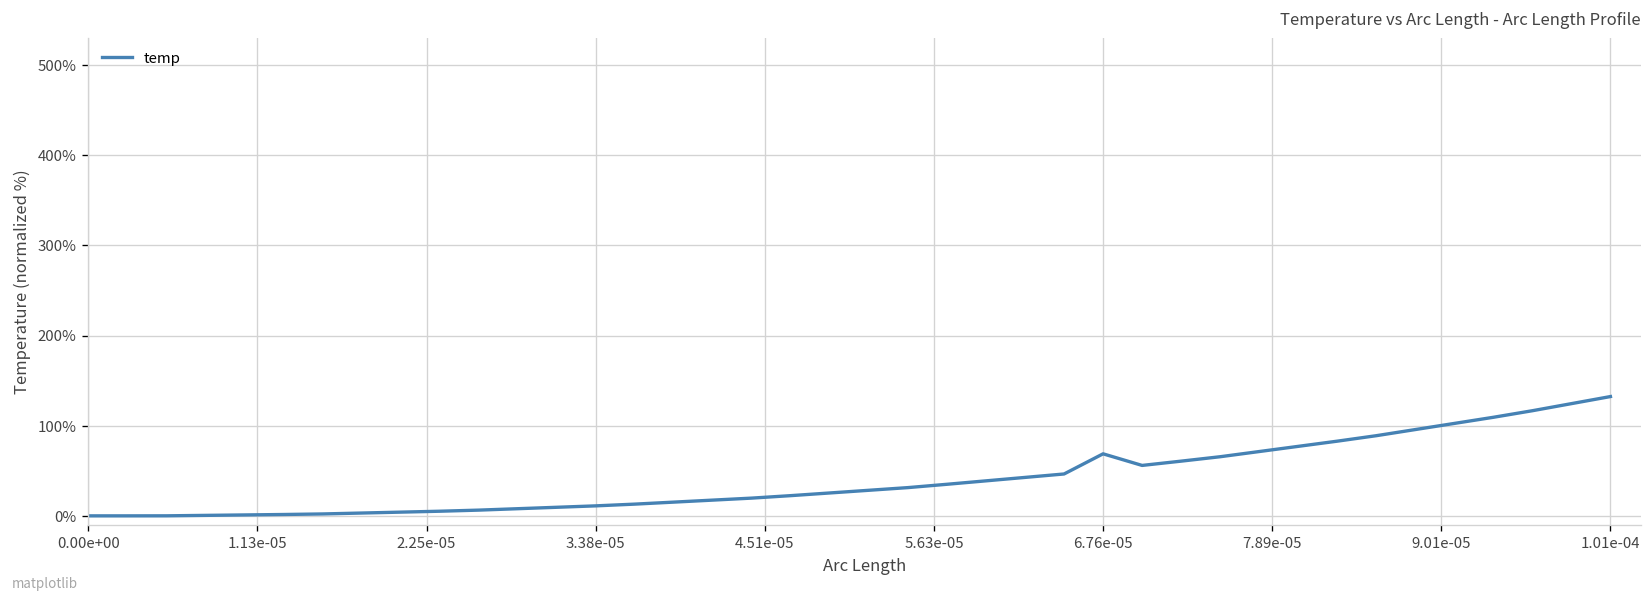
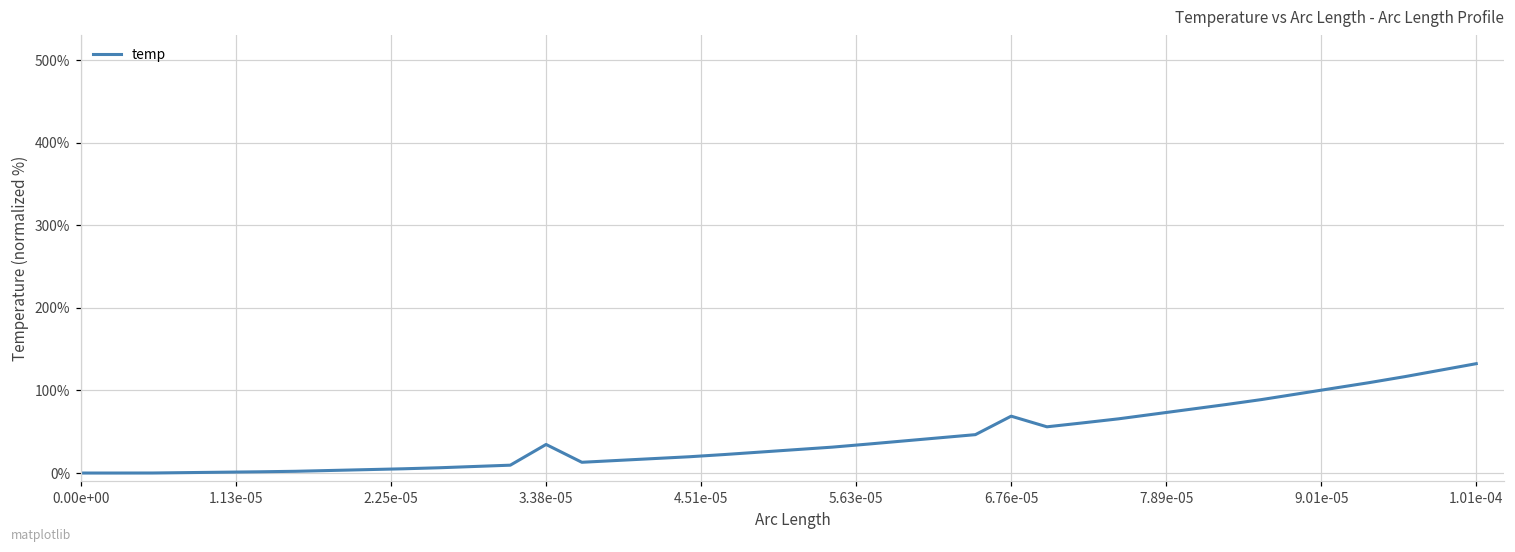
  {
    "0.00e+00": "0%",
-   "3.38e-05": "10%",
+   "3.38e-05": "30%",
    "6.76e-05": "70%",
    "1.01e-04": "130%"
  }
